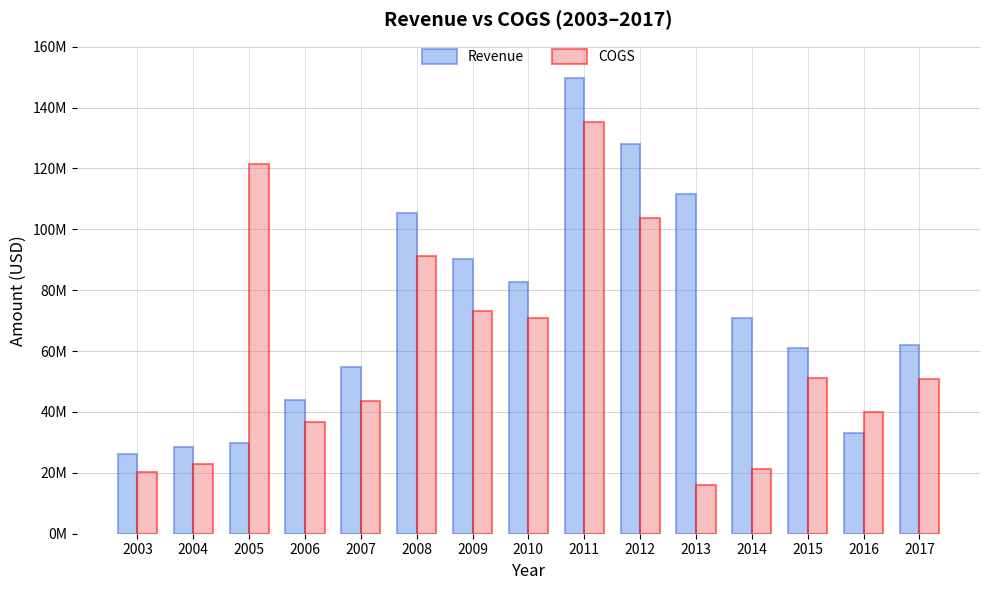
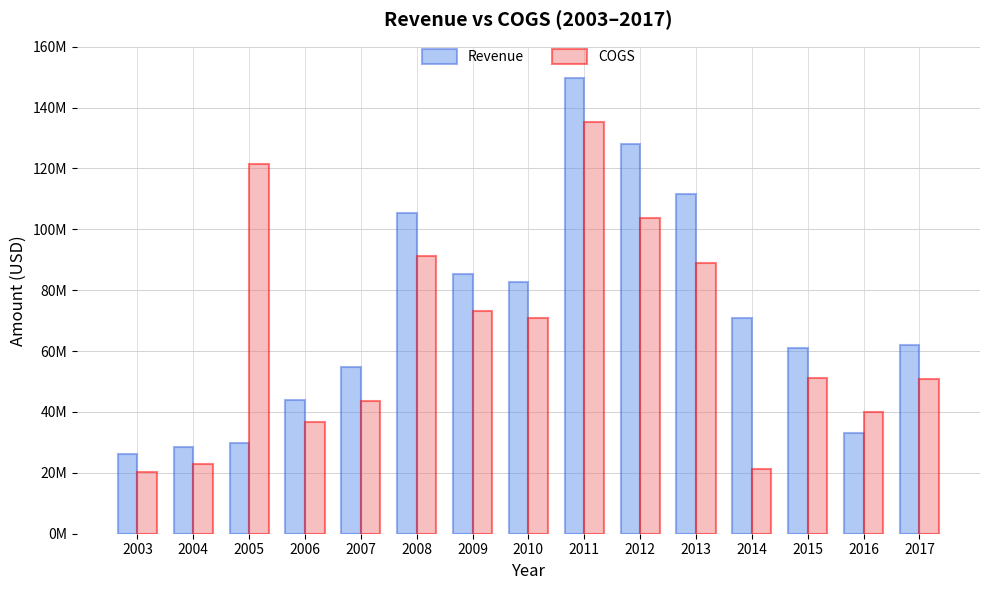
  {
    "Revenue": {
      "2003": 26000000,
      "2004": 29000000,
      "2005": 30000000,
      "2006": 44000000,
      "2007": 55000000,
      "2008": 105000000,
-     "2009": 90000000,
+     "2009": 85000000,
      "2010": 83000000,
      "2011": 150000000,
      "2012": 128000000,
      "2013": 112000000,
      "2014": 71000000,
      "2015": 61000000,
      "2016": 33000000,
      "2017": 62000000
    },
    "COGS": {
      "2003": 20000000,
      "2004": 23000000,
      "2005": 122000000,
      "2006": 37000000,
      "2007": 43000000,
      "2008": 91000000,
      "2009": 73000000,
      "2010": 71000000,
      "2011": 135000000,
      "2012": 104000000,
-     "2013": 16000000,
+     "2013": 89000000,
      "2014": 21000000,
      "2015": 51000000,
      "2016": 40000000,
      "2017": 51000000
    }
  }
